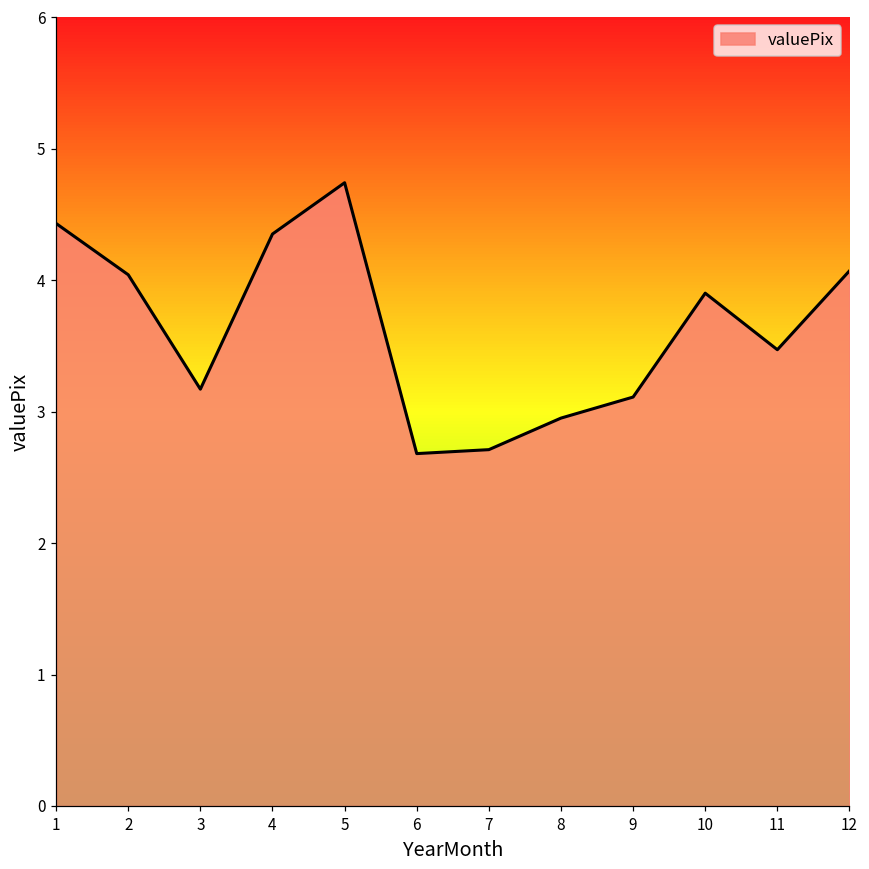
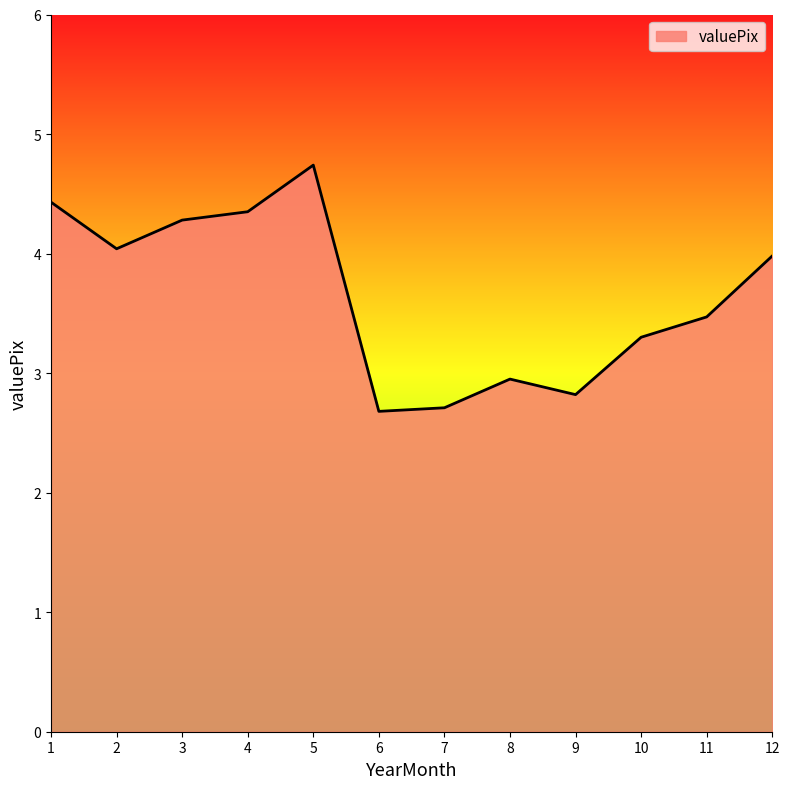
  {
    "1": 4.43,
    "2": 4.04,
-   "3": 3.17,
+   "3": 4.28,
    "4": 4.35,
    "5": 4.74,
    "6": 2.68,
    "7": 2.71,
    "8": 2.95,
-   "9": 3.11,
-   "10": 3.9,
+   "9": 2.82,
+   "10": 3.3,
    "11": 3.47,
-   "12": 4.07
+   "12": 3.98
  }
